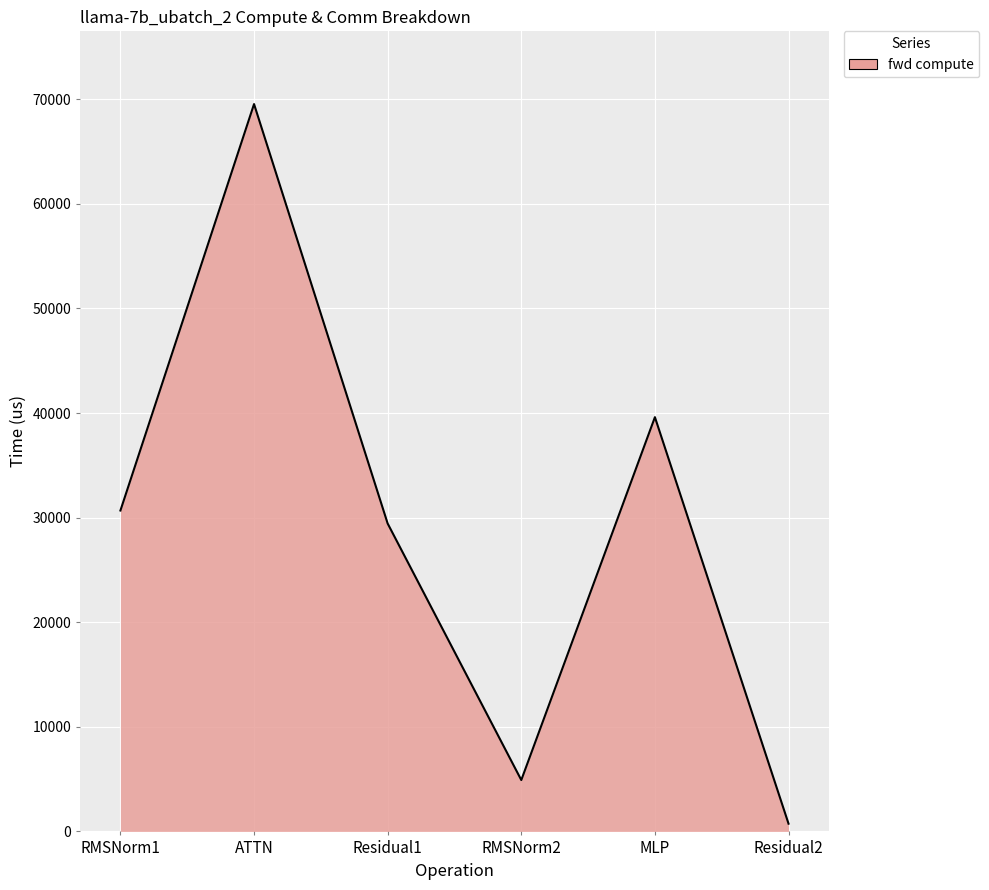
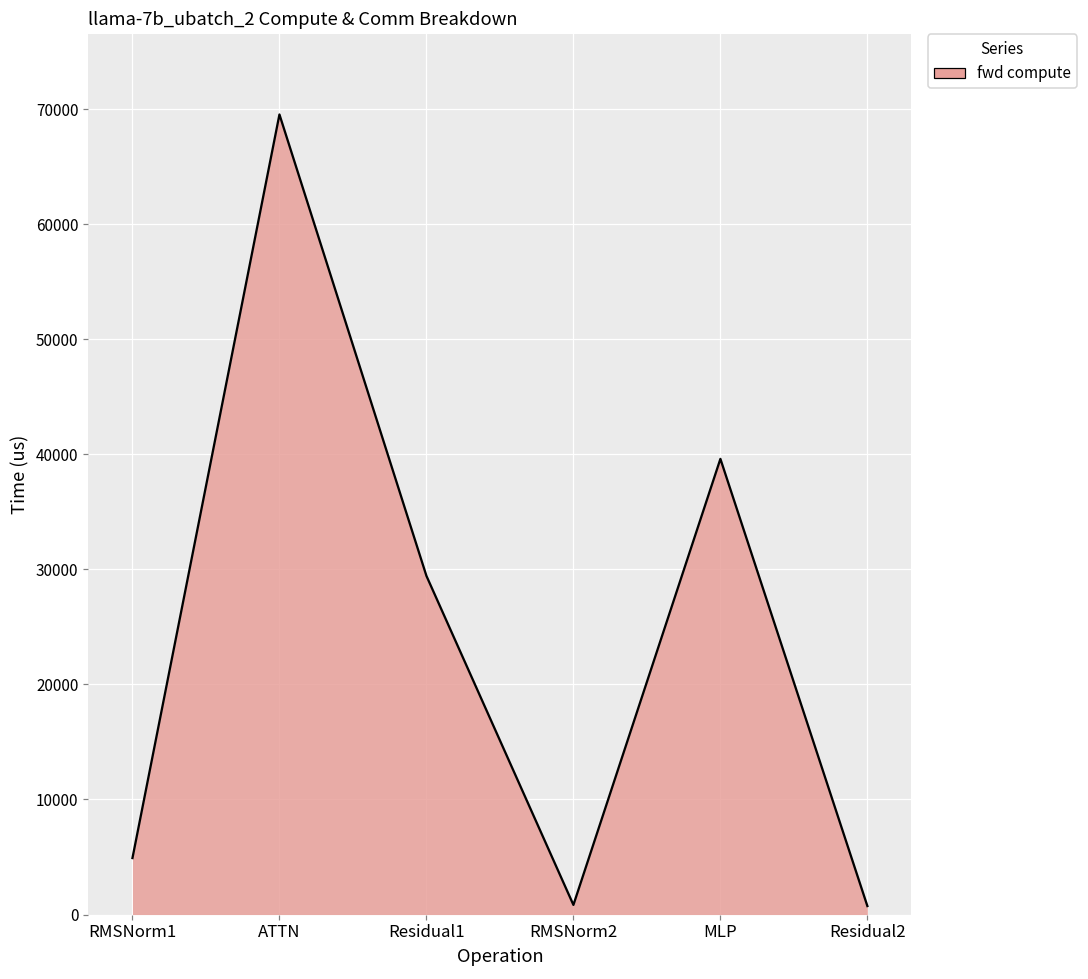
  {
-   "RMSNorm1": 30700,
+   "RMSNorm1": 4900,
    "ATTN": 69500,
    "Residual1": 29400,
-   "RMSNorm2": 4900,
+   "RMSNorm2": 800,
    "MLP": 39600,
    "Residual2": 700
  }
